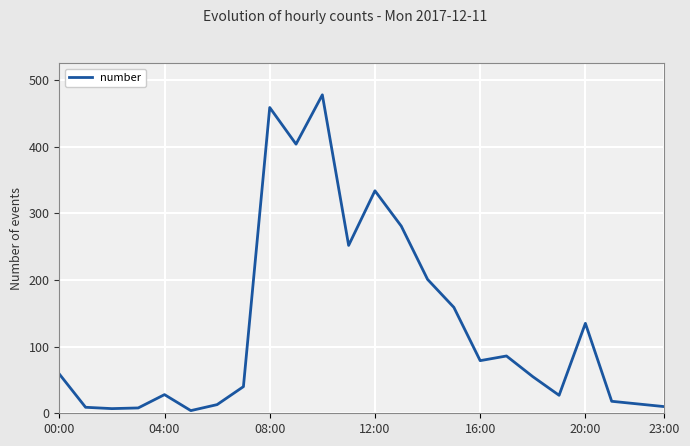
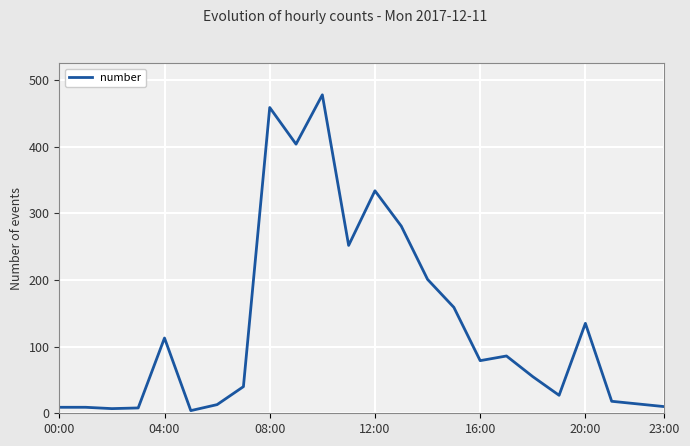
  {
-   "00:00": 60,
-   "04:00": 30,
+   "00:00": 10,
+   "04:00": 110,
    "08:00": 460,
    "12:00": 330,
    "16:00": 80,
    "20:00": 140,
    "23:00": 10
  }
